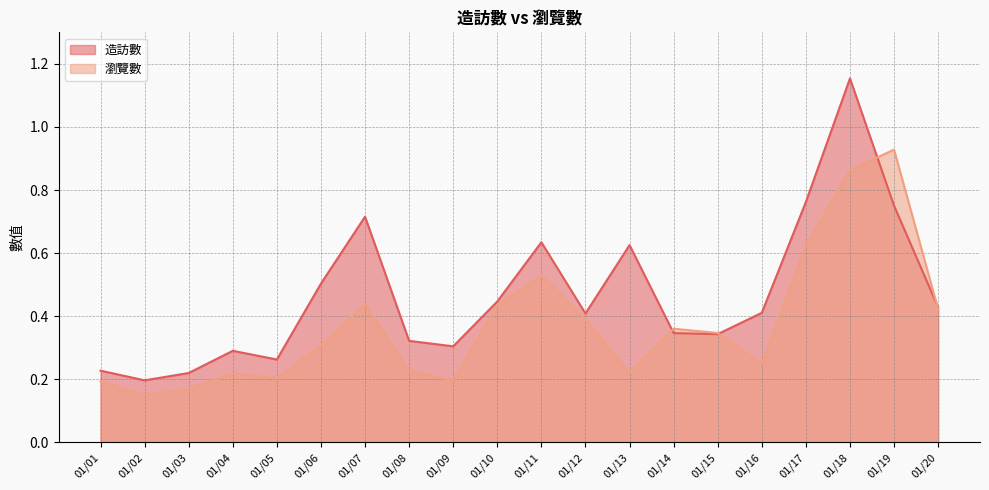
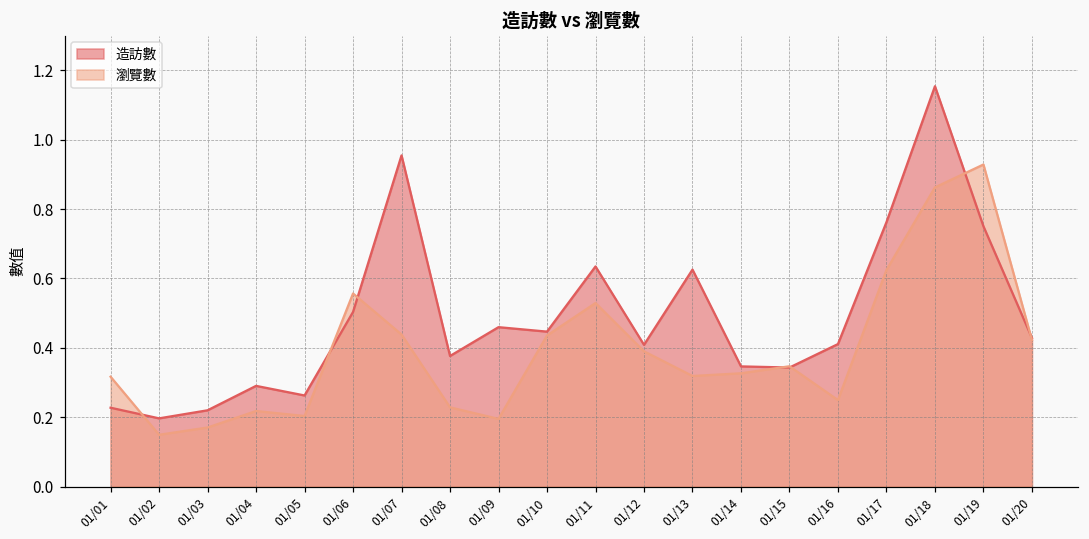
  {
    "造訪數": {
      "01/01": 0.23,
      "01/02": 0.20,
      "01/03": 0.22,
      "01/04": 0.29,
      "01/05": 0.26,
      "01/06": 0.50,
-     "01/07": 0.72,
-     "01/08": 0.32,
-     "01/09": 0.30,
+     "01/07": 0.95,
+     "01/08": 0.38,
+     "01/09": 0.46,
      "01/10": 0.45,
      "01/11": 0.63,
      "01/12": 0.41,
      "01/13": 0.63,
      "01/14": 0.35,
      "01/16": 0.41,
      "01/17": 0.76,
      "01/18": 1.15,
      "01/19": 0.75
    },
    "瀏覽數": {
-     "01/01": 0.19,
+     "01/01": 0.32,
      "01/02": 0.15,
      "01/03": 0.17,
      "01/04": 0.22,
      "01/05": 0.20,
-     "01/06": 0.31,
+     "01/06": 0.56,
      "01/07": 0.44,
      "01/08": 0.23,
      "01/09": 0.20,
      "01/10": 0.44,
      "01/11": 0.53,
      "01/12": 0.39,
-     "01/13": 0.22,
-     "01/14": 0.36,
+     "01/13": 0.32,
+     "01/14": 0.33,
      "01/16": 0.25,
      "01/17": 0.62,
      "01/18": 0.86,
      "01/19": 0.93
    }
  }
